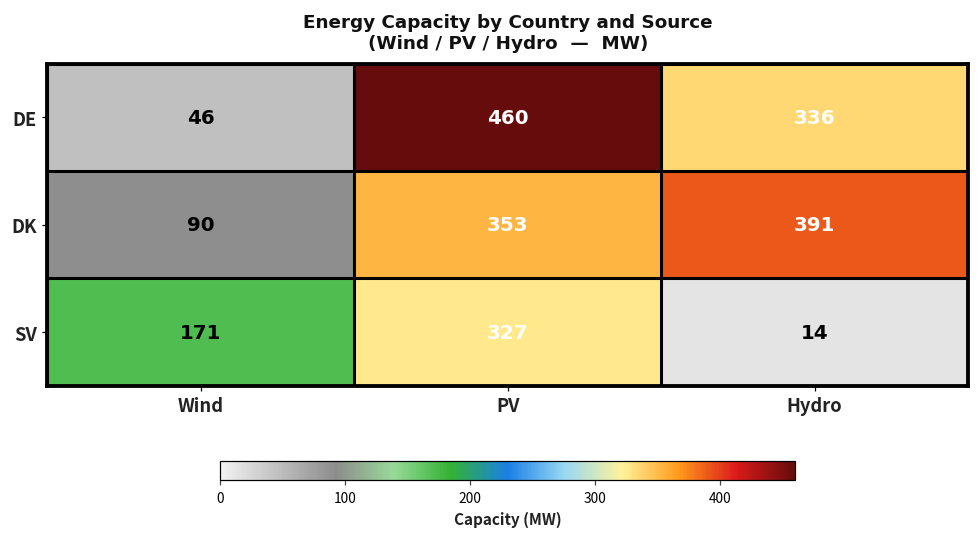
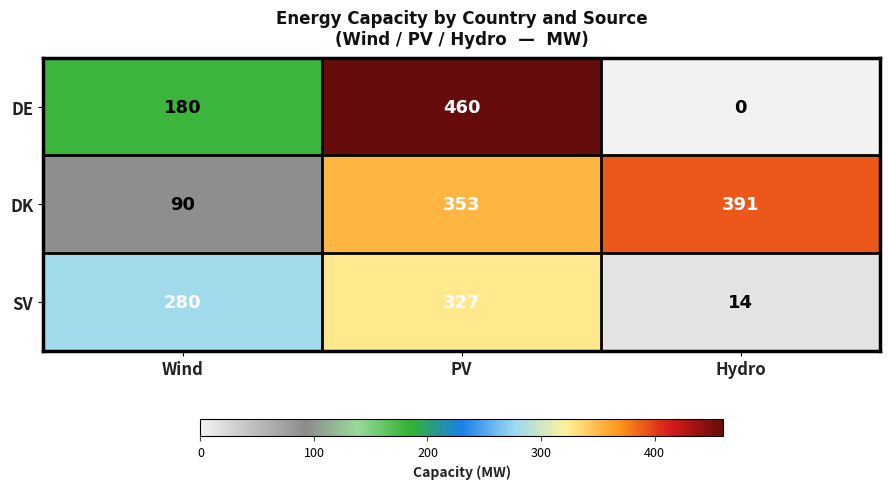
  {
    "DE": {
-     "Wind": 46,
+     "Wind": 180,
      "PV": 460,
-     "Hydro": 336
+     "Hydro": 0
    },
    "DK": {
      "Wind": 90,
      "PV": 353,
      "Hydro": 391
    },
    "SV": {
-     "Wind": 171,
+     "Wind": 280,
      "PV": 327,
      "Hydro": 14
    }
  }
